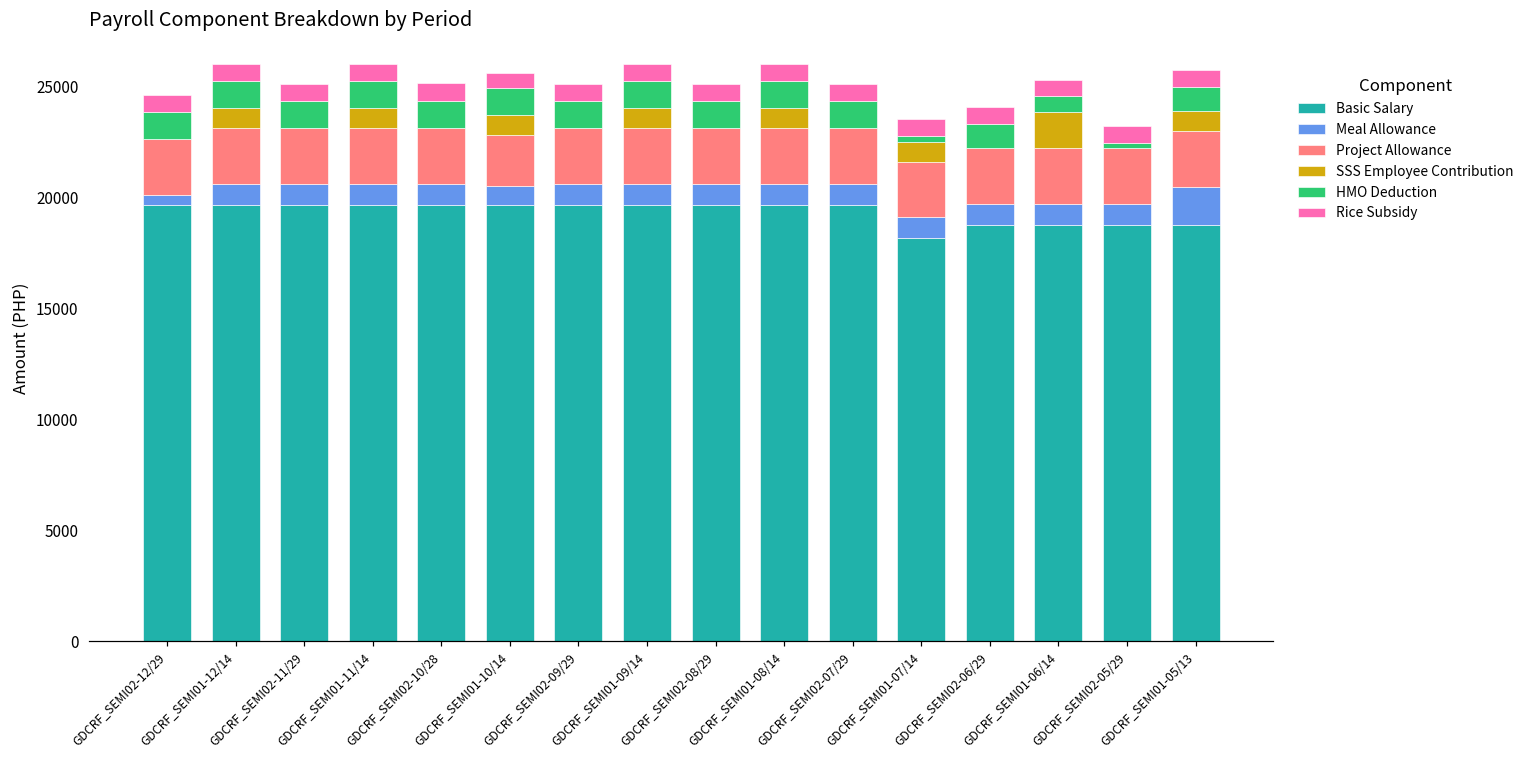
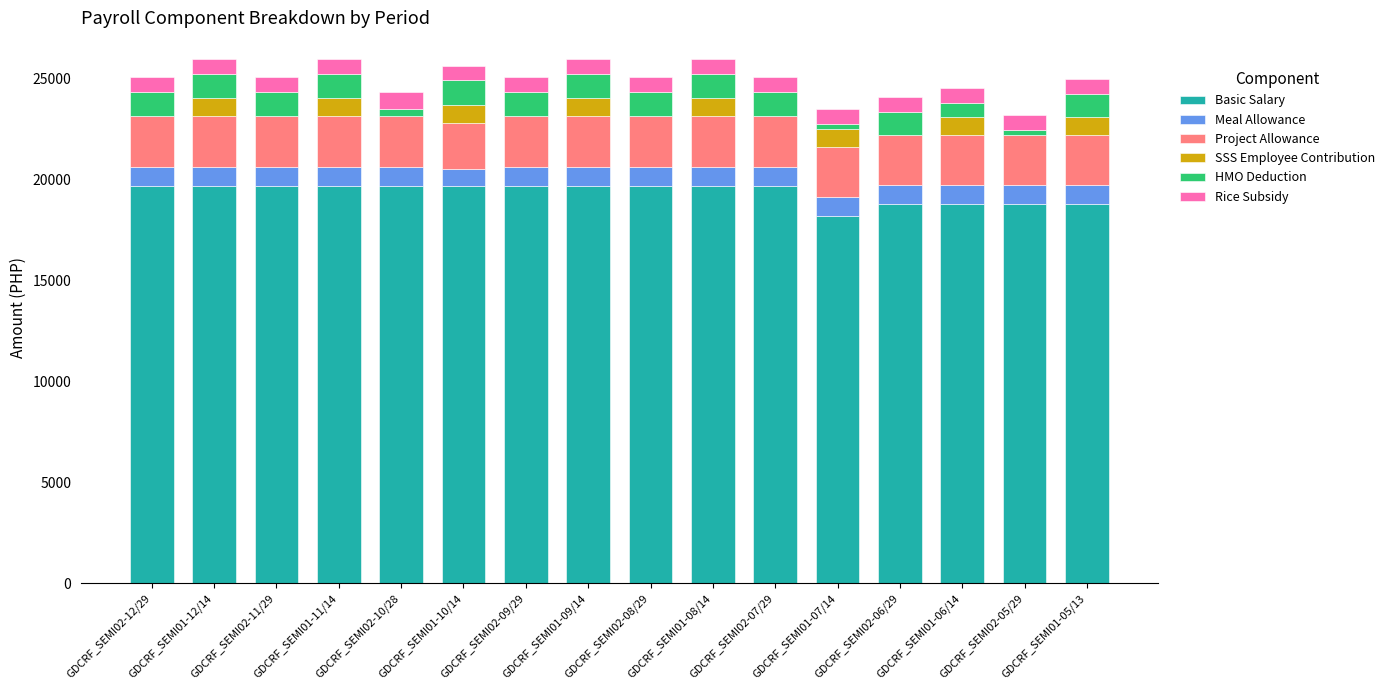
  {
    "Basic Salary": {
      "GDCRF_SEMI02-12/29": 19700,
      "GDCRF_SEMI01-12/14": 19700,
      "GDCRF_SEMI02-11/29": 19700,
      "GDCRF_SEMI01-11/14": 19700,
      "GDCRF_SEMI02-10/28": 19700,
      "GDCRF_SEMI01-10/14": 19700,
      "GDCRF_SEMI02-09/29": 19700,
      "GDCRF_SEMI01-09/14": 19700,
      "GDCRF_SEMI02-08/29": 19700,
      "GDCRF_SEMI01-08/14": 19700,
      "GDCRF_SEMI02-07/29": 19700,
      "GDCRF_SEMI01-07/14": 18200,
      "GDCRF_SEMI02-06/29": 18800,
      "GDCRF_SEMI01-06/14": 18800,
      "GDCRF_SEMI02-05/29": 18800,
      "GDCRF_SEMI01-05/13": 18800
    },
    "Meal Allowance": {
-     "GDCRF_SEMI02-12/29": 500,
+     "GDCRF_SEMI02-12/29": 900,
      "GDCRF_SEMI01-12/14": 900,
      "GDCRF_SEMI02-11/29": 900,
      "GDCRF_SEMI01-11/14": 900,
      "GDCRF_SEMI02-10/28": 900,
      "GDCRF_SEMI01-10/14": 900,
      "GDCRF_SEMI02-09/29": 900,
      "GDCRF_SEMI01-09/14": 900,
      "GDCRF_SEMI02-08/29": 900,
      "GDCRF_SEMI01-08/14": 900,
      "GDCRF_SEMI02-07/29": 900,
      "GDCRF_SEMI01-07/14": 900,
      "GDCRF_SEMI02-06/29": 900,
      "GDCRF_SEMI01-06/14": 900,
      "GDCRF_SEMI02-05/29": 900,
-     "GDCRF_SEMI01-05/13": 1700
+     "GDCRF_SEMI01-05/13": 900
    },
    "SSS Employee Contribution": {
      "GDCRF_SEMI02-12/29": 0,
      "GDCRF_SEMI01-12/14": 900,
      "GDCRF_SEMI02-11/29": 0,
      "GDCRF_SEMI01-11/14": 900,
      "GDCRF_SEMI02-10/28": 0,
      "GDCRF_SEMI01-10/14": 900,
      "GDCRF_SEMI02-09/29": 0,
      "GDCRF_SEMI01-09/14": 900,
      "GDCRF_SEMI02-08/29": 0,
      "GDCRF_SEMI01-08/14": 900,
      "GDCRF_SEMI02-07/29": 0,
      "GDCRF_SEMI01-07/14": 900,
      "GDCRF_SEMI02-06/29": 0,
-     "GDCRF_SEMI01-06/14": 1700,
+     "GDCRF_SEMI01-06/14": 900,
      "GDCRF_SEMI02-05/29": 0,
      "GDCRF_SEMI01-05/13": 900
    },
    "HMO Deduction": {
      "GDCRF_SEMI02-12/29": 1200,
      "GDCRF_SEMI01-12/14": 1200,
      "GDCRF_SEMI02-11/29": 1200,
      "GDCRF_SEMI01-11/14": 1200,
-     "GDCRF_SEMI02-10/28": 1200,
+     "GDCRF_SEMI02-10/28": 400,
      "GDCRF_SEMI01-10/14": 1200,
      "GDCRF_SEMI02-09/29": 1200,
      "GDCRF_SEMI01-09/14": 1200,
      "GDCRF_SEMI02-08/29": 1200,
      "GDCRF_SEMI01-08/14": 1200,
      "GDCRF_SEMI02-07/29": 1200,
      "GDCRF_SEMI01-07/14": 200,
      "GDCRF_SEMI02-06/29": 1100,
      "GDCRF_SEMI01-06/14": 700,
      "GDCRF_SEMI02-05/29": 200,
      "GDCRF_SEMI01-05/13": 1100
    }
  }
